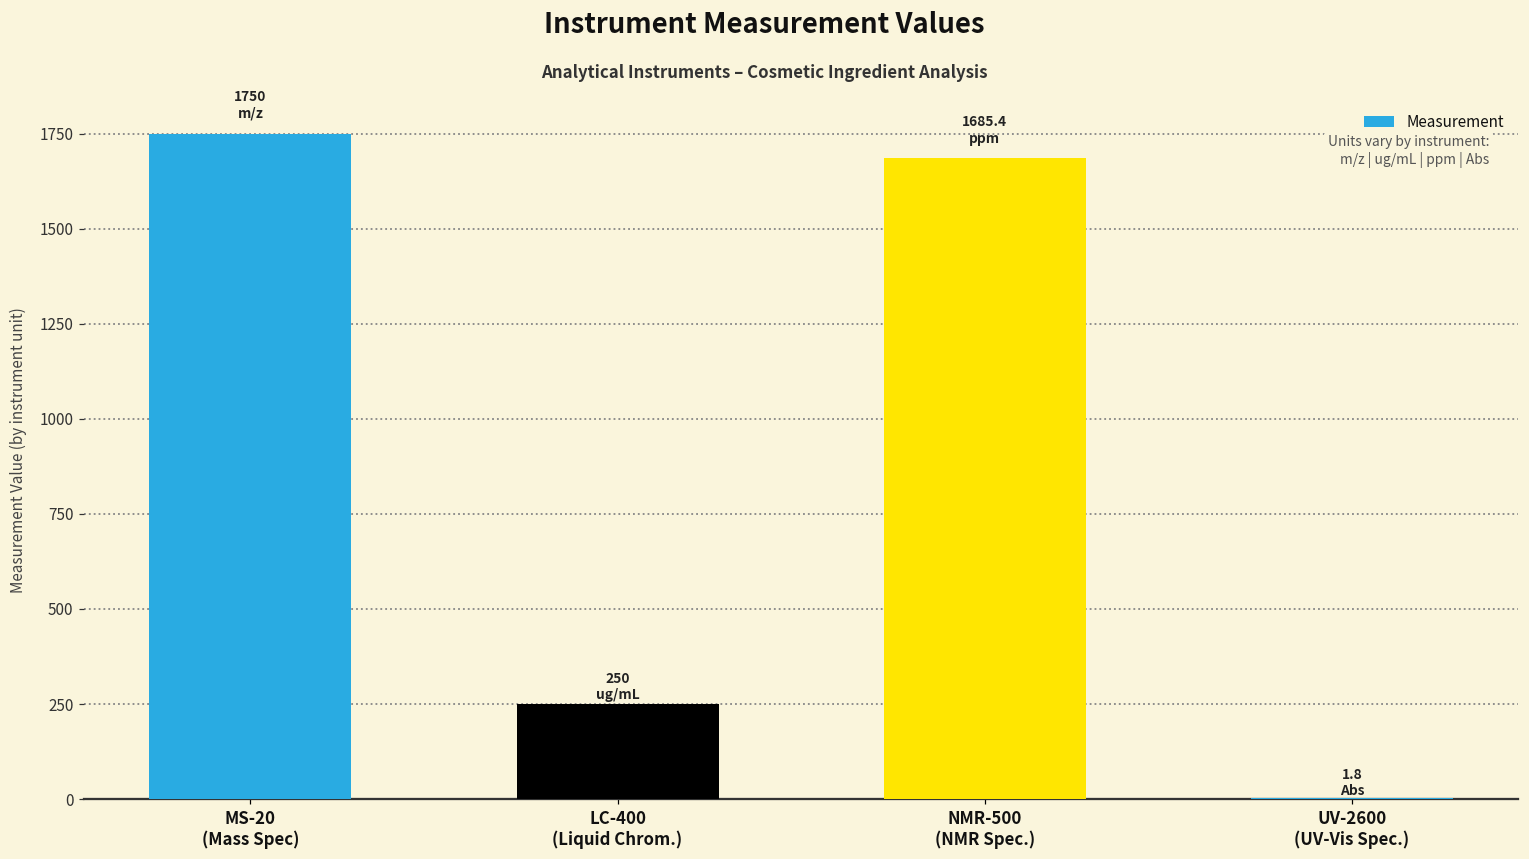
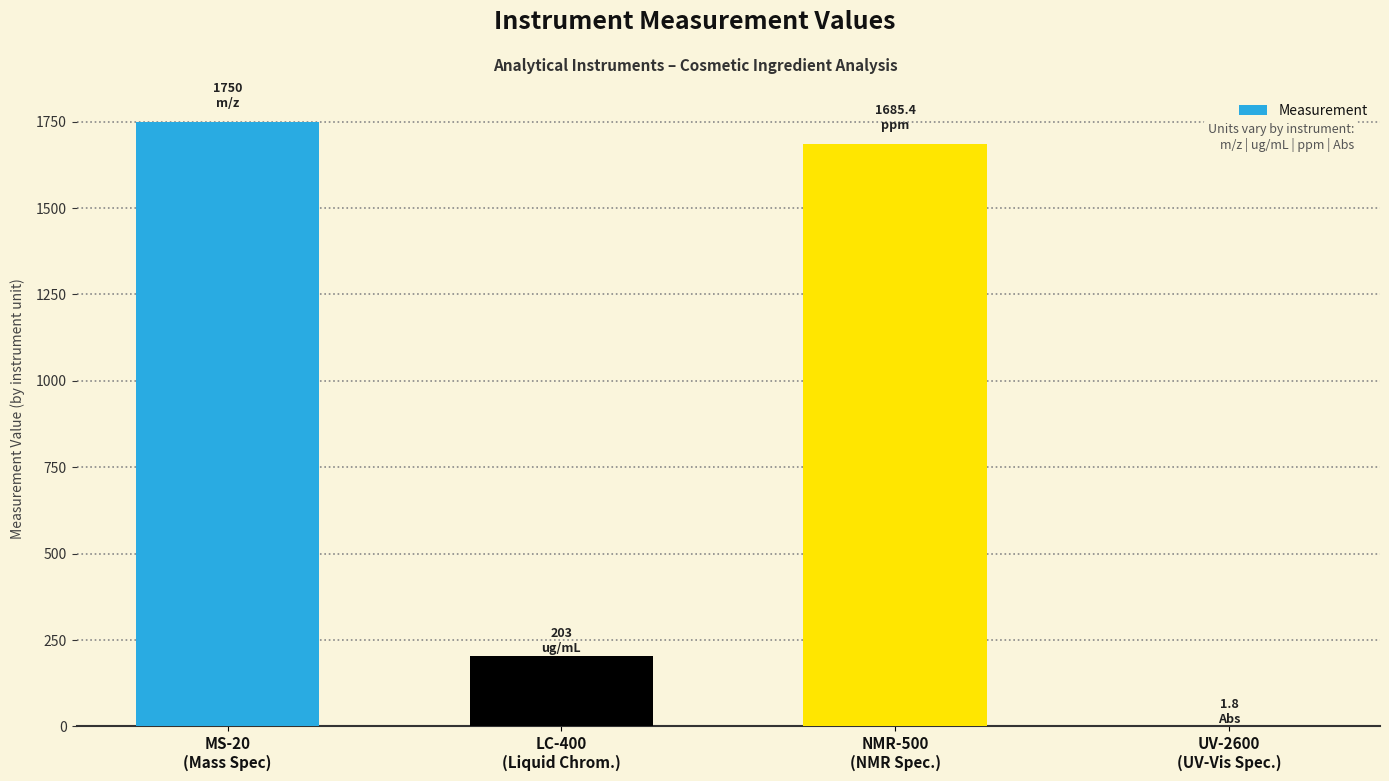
  {
    "MS-20 (Mass Spec)": 1750,
-   "LC-400 (Liquid Chrom.)": 250,
+   "LC-400 (Liquid Chrom.)": 203,
    "NMR-500 (NMR Spec.)": 1685.4,
    "UV-2600 (UV-Vis Spec.)": 1.8
  }
